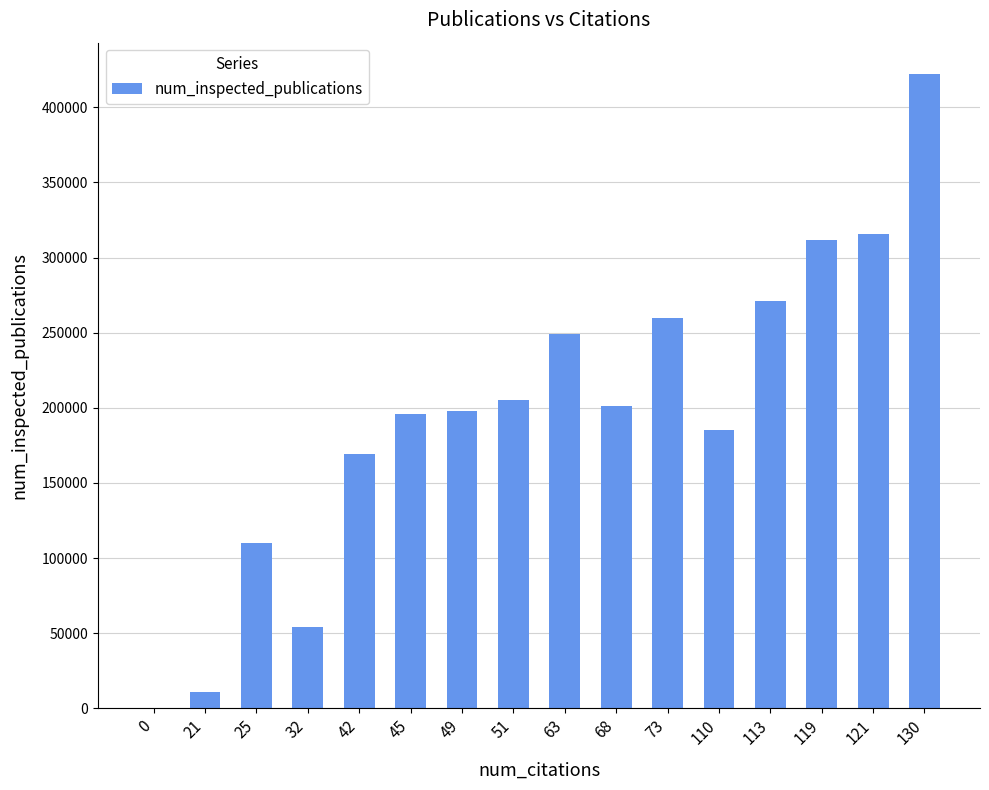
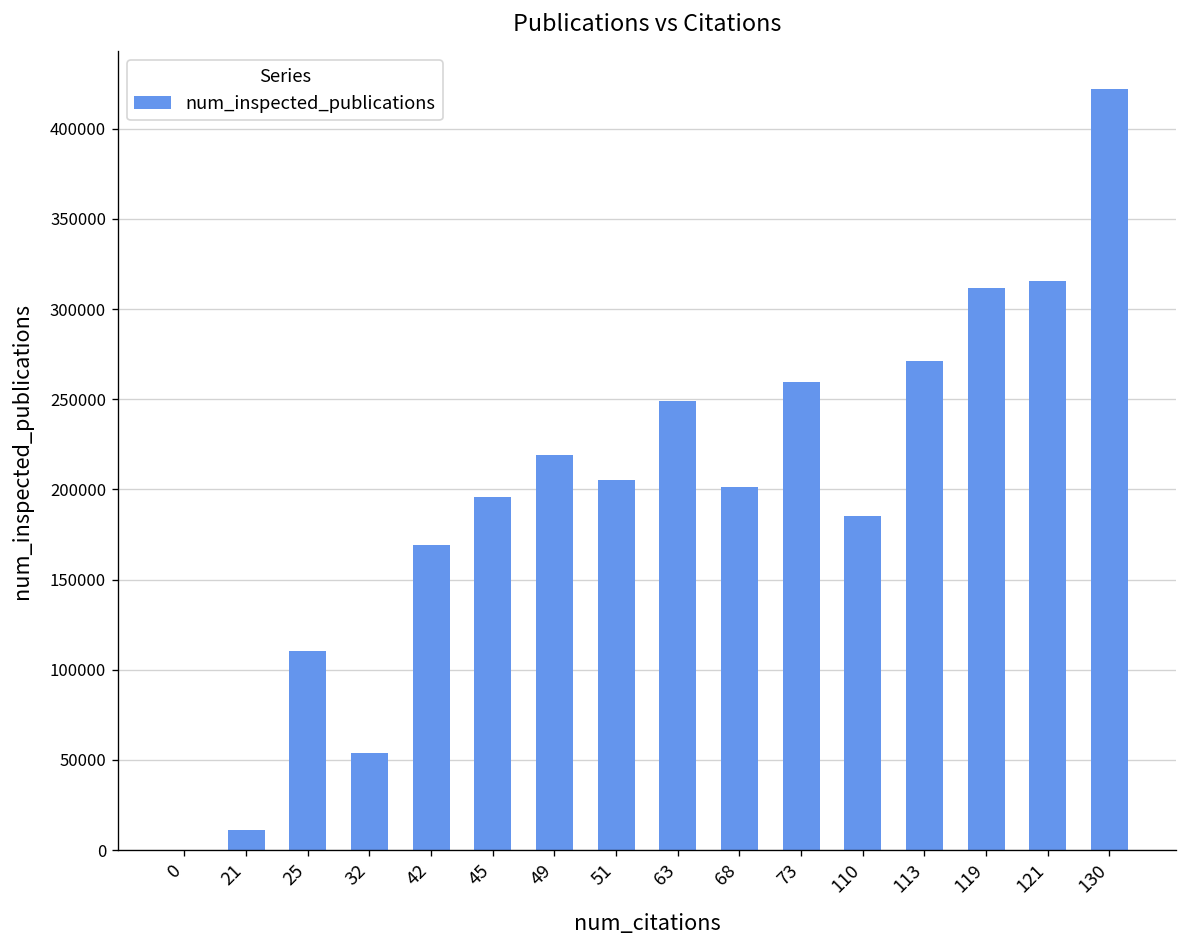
  {
    "0": 0,
    "21": 11000,
    "25": 110000,
    "32": 54000,
    "42": 169000,
    "45": 196000,
-   "49": 198000,
+   "49": 219000,
    "51": 205000,
    "63": 249000,
    "68": 201000,
    "73": 260000,
    "110": 185000,
    "113": 271000,
    "119": 312000,
    "121": 316000,
    "130": 422000
  }
